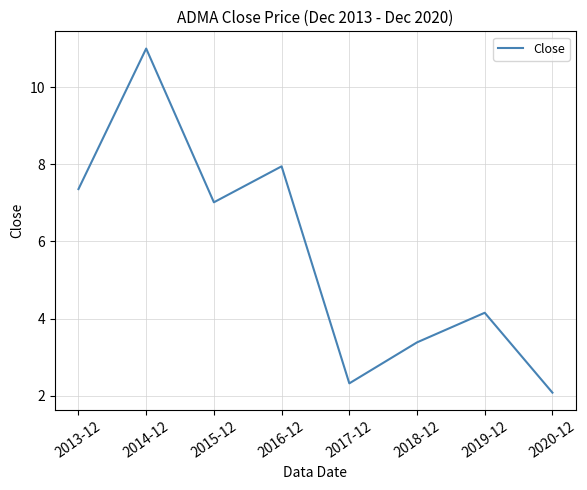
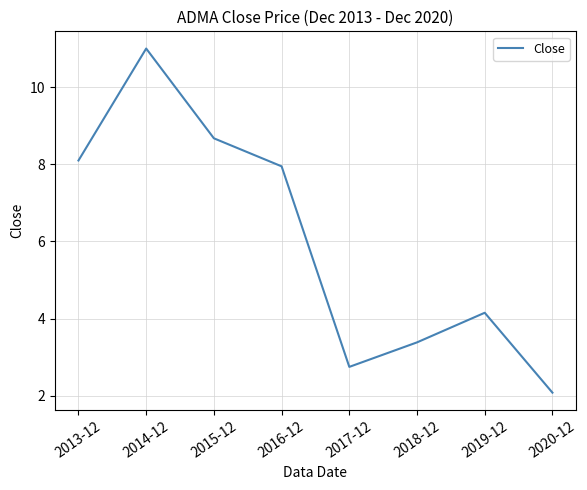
  {
-   "2013-12": 7.4,
+   "2013-12": 8.1,
    "2014-12": 11.0,
-   "2015-12": 7.0,
+   "2015-12": 8.7,
    "2016-12": 7.9,
-   "2017-12": 2.3,
+   "2017-12": 2.7,
    "2018-12": 3.4,
    "2019-12": 4.2,
    "2020-12": 2.1
  }
